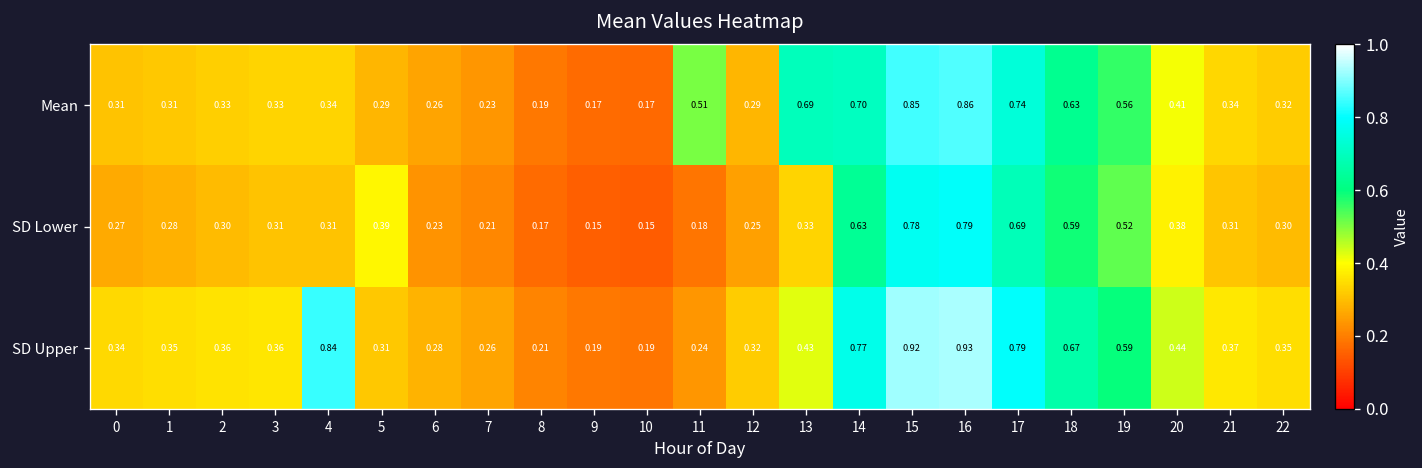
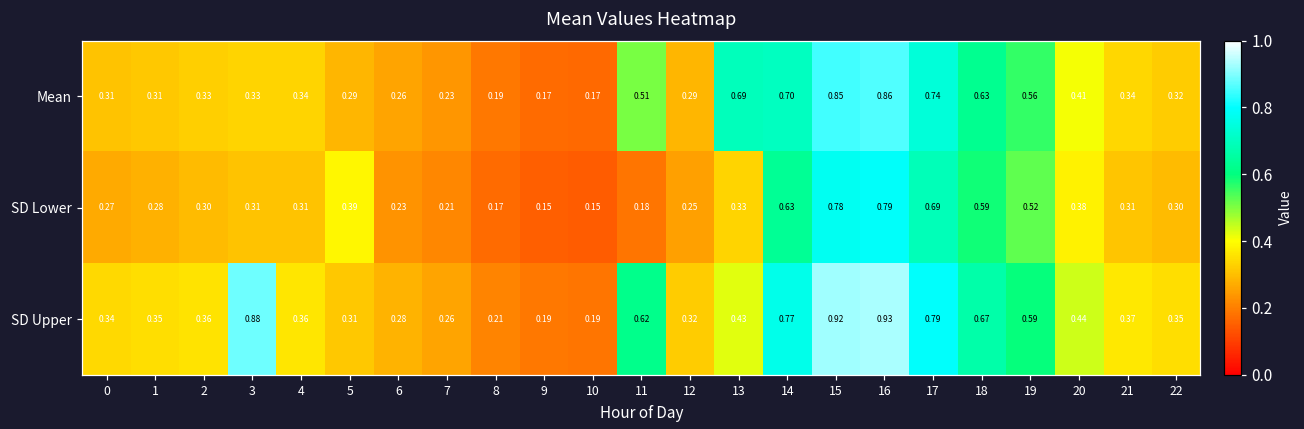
  {
    "Mean": {
      "0": 0.31,
      "1": 0.31,
      "2": 0.33,
      "3": 0.33,
      "4": 0.34,
      "5": 0.29,
      "6": 0.26,
      "7": 0.23,
      "8": 0.19,
      "9": 0.17,
      "10": 0.17,
      "11": 0.51,
      "12": 0.29,
      "13": 0.69,
      "14": 0.70,
      "15": 0.85,
      "16": 0.86,
      "17": 0.74,
      "18": 0.63,
      "19": 0.56,
      "20": 0.41,
      "21": 0.34,
      "22": 0.32
    },
    "SD Lower": {
      "0": 0.27,
      "1": 0.28,
      "2": 0.30,
      "3": 0.31,
      "4": 0.31,
      "5": 0.39,
      "6": 0.23,
      "7": 0.21,
      "8": 0.17,
      "9": 0.15,
      "10": 0.15,
      "11": 0.18,
      "12": 0.25,
      "13": 0.33,
      "14": 0.63,
      "15": 0.78,
      "16": 0.79,
      "17": 0.69,
      "18": 0.59,
      "19": 0.52,
      "20": 0.38,
      "21": 0.31,
      "22": 0.30
    },
    "SD Upper": {
      "0": 0.34,
      "1": 0.35,
      "2": 0.36,
-     "3": 0.36,
-     "4": 0.84,
+     "3": 0.88,
+     "4": 0.36,
      "5": 0.31,
      "6": 0.28,
      "7": 0.26,
      "8": 0.21,
      "9": 0.19,
      "10": 0.19,
-     "11": 0.24,
+     "11": 0.62,
      "12": 0.32,
      "13": 0.43,
      "14": 0.77,
      "15": 0.92,
      "16": 0.93,
      "17": 0.79,
      "18": 0.67,
      "19": 0.59,
      "20": 0.44,
      "21": 0.37,
      "22": 0.35
    }
  }
